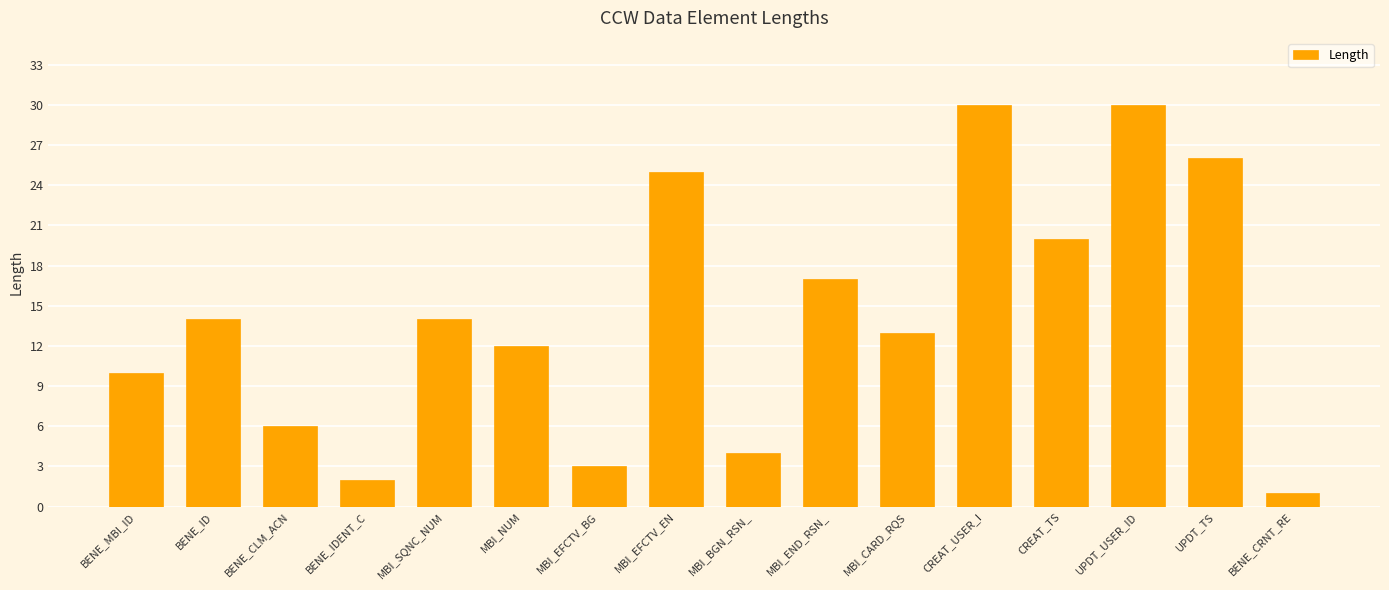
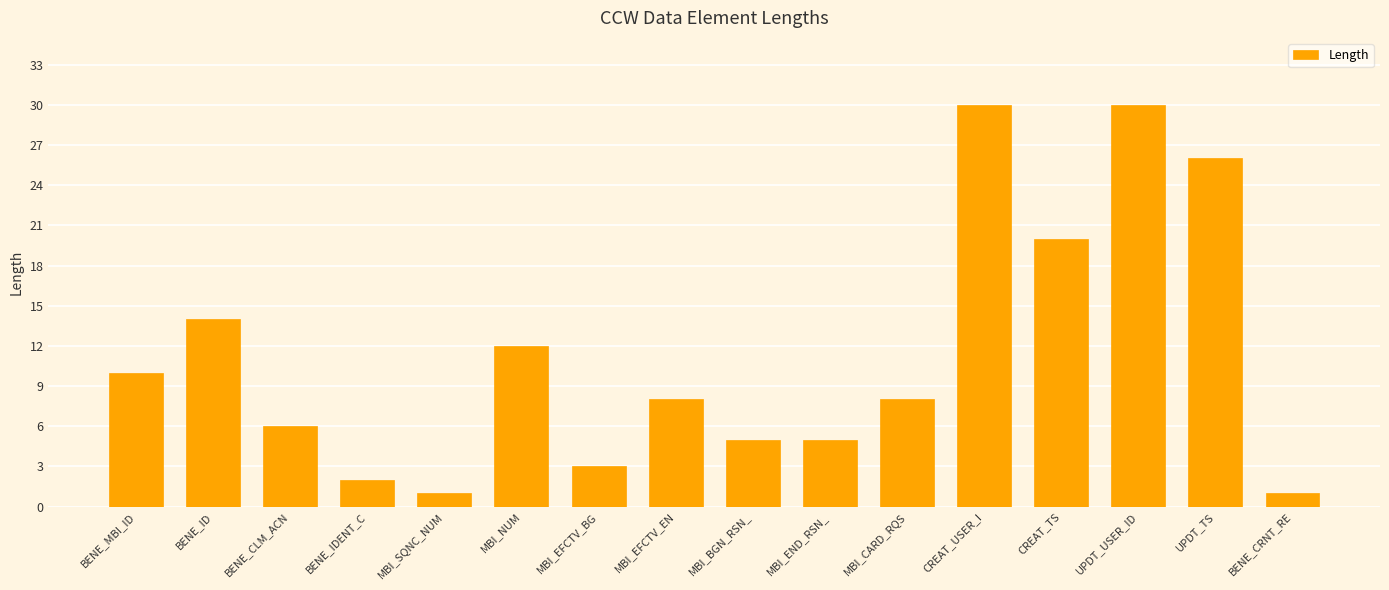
  {
    "BENE_MBI_ID": 10,
    "BENE_ID": 14,
    "BENE_CLM_ACN": 6,
    "BENE_IDENT_C": 2,
-   "MBI_SQNC_NUM": 14,
+   "MBI_SQNC_NUM": 1,
    "MBI_NUM": 12,
    "MBI_EFCTV_BG": 3,
-   "MBI_EFCTV_EN": 25,
-   "MBI_BGN_RSN_": 4,
-   "MBI_END_RSN_": 17,
-   "MBI_CARD_RQS": 13,
+   "MBI_EFCTV_EN": 8,
+   "MBI_BGN_RSN_": 5,
+   "MBI_END_RSN_": 5,
+   "MBI_CARD_RQS": 8,
    "CREAT_USER_I": 30,
    "CREAT_TS": 20,
    "UPDT_USER_ID": 30,
    "UPDT_TS": 26,
    "BENE_CRNT_RE": 1
  }
